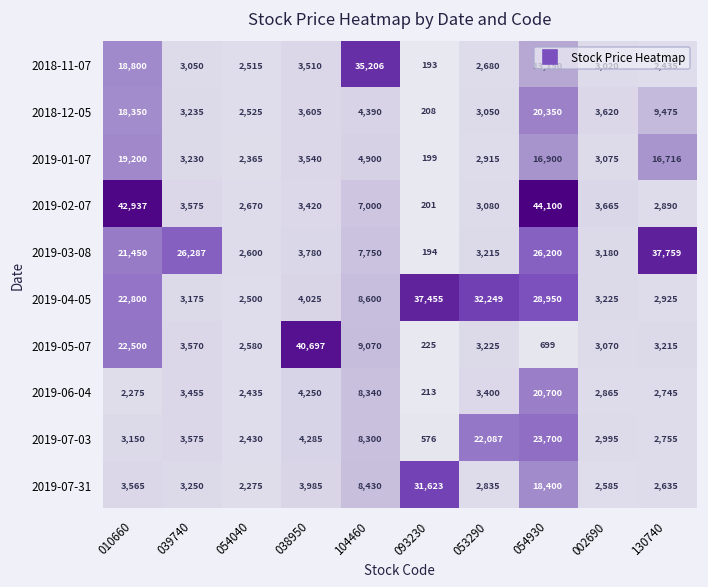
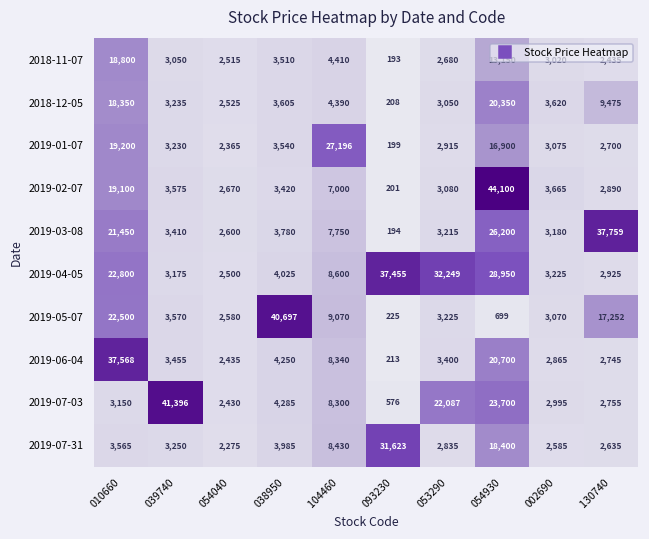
  {
    "2018-11-07": {
      "010660": "18,800",
      "039740": "3,050",
      "054040": "2,515",
      "038950": "3,510",
-     "104460": "35,206",
+     "104460": "4,410",
      "093230": "193",
      "053290": "2,680"
    },
    "2018-12-05": {
      "010660": "18,350",
      "039740": "3,235",
      "054040": "2,525",
      "038950": "3,605",
      "104460": "4,390",
      "093230": "208",
      "053290": "3,050",
      "054930": "20,350",
      "002690": "3,620",
      "130740": "9,475"
    },
    "2019-01-07": {
      "010660": "19,200",
      "039740": "3,230",
      "054040": "2,365",
      "038950": "3,540",
-     "104460": "4,900",
+     "104460": "27,196",
      "093230": "199",
      "053290": "2,915",
      "054930": "16,900",
      "002690": "3,075",
-     "130740": "16,716"
+     "130740": "2,700"
    },
    "2019-02-07": {
-     "010660": "42,937",
+     "010660": "19,100",
      "039740": "3,575",
      "054040": "2,670",
      "038950": "3,420",
      "104460": "7,000",
      "093230": "201",
      "053290": "3,080",
      "054930": "44,100",
      "002690": "3,665",
      "130740": "2,890"
    },
    "2019-03-08": {
      "010660": "21,450",
-     "039740": "26,287",
+     "039740": "3,410",
      "054040": "2,600",
      "038950": "3,780",
      "104460": "7,750",
      "093230": "194",
      "053290": "3,215",
      "054930": "26,200",
      "002690": "3,180",
      "130740": "37,759"
    },
    "2019-04-05": {
      "010660": "22,800",
      "039740": "3,175",
      "054040": "2,500",
      "038950": "4,025",
      "104460": "8,600",
      "093230": "37,455",
      "053290": "32,249",
      "054930": "28,950",
      "002690": "3,225",
      "130740": "2,925"
    },
    "2019-05-07": {
      "010660": "22,500",
      "039740": "3,570",
      "054040": "2,580",
      "038950": "40,697",
      "104460": "9,070",
      "093230": "225",
      "053290": "3,225",
      "054930": "699",
      "002690": "3,070",
-     "130740": "3,215"
+     "130740": "17,252"
    },
    "2019-06-04": {
-     "010660": "2,275",
+     "010660": "37,568",
      "039740": "3,455",
      "054040": "2,435",
      "038950": "4,250",
      "104460": "8,340",
      "093230": "213",
      "053290": "3,400",
      "054930": "20,700",
      "002690": "2,865",
      "130740": "2,745"
    },
    "2019-07-03": {
      "010660": "3,150",
-     "039740": "3,575",
+     "039740": "41,396",
      "054040": "2,430",
      "038950": "4,285",
      "104460": "8,300",
      "093230": "576",
      "053290": "22,087",
      "054930": "23,700",
      "002690": "2,995",
      "130740": "2,755"
    },
    "2019-07-31": {
      "010660": "3,565",
      "039740": "3,250",
      "054040": "2,275",
      "038950": "3,985",
      "104460": "8,430",
      "093230": "31,623",
      "053290": "2,835",
      "054930": "18,400",
      "002690": "2,585",
      "130740": "2,635"
    }
  }
